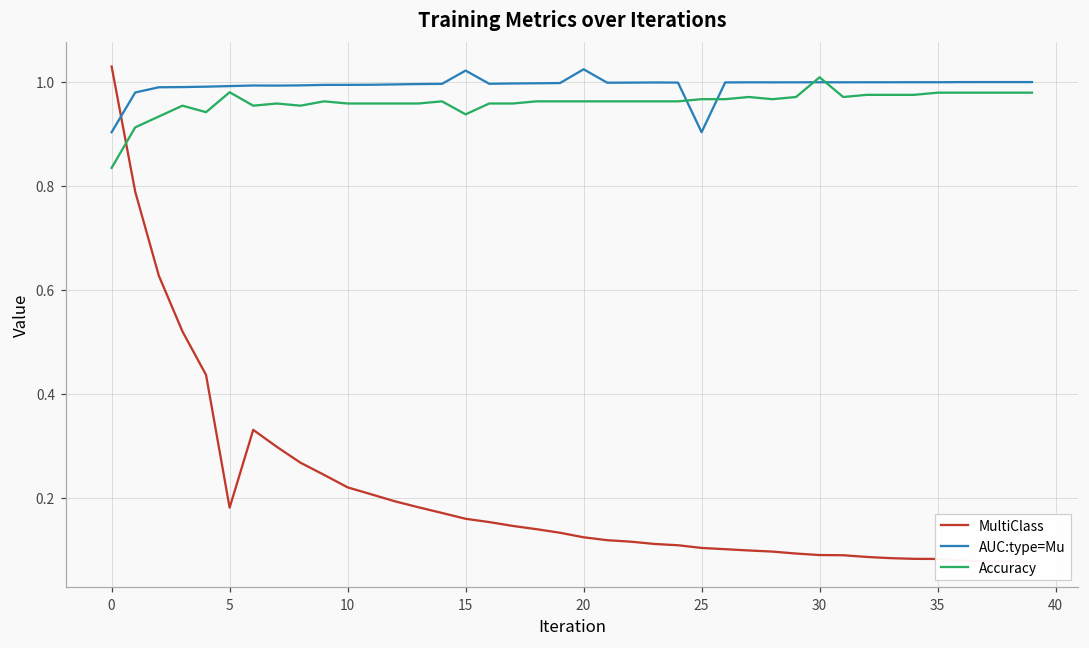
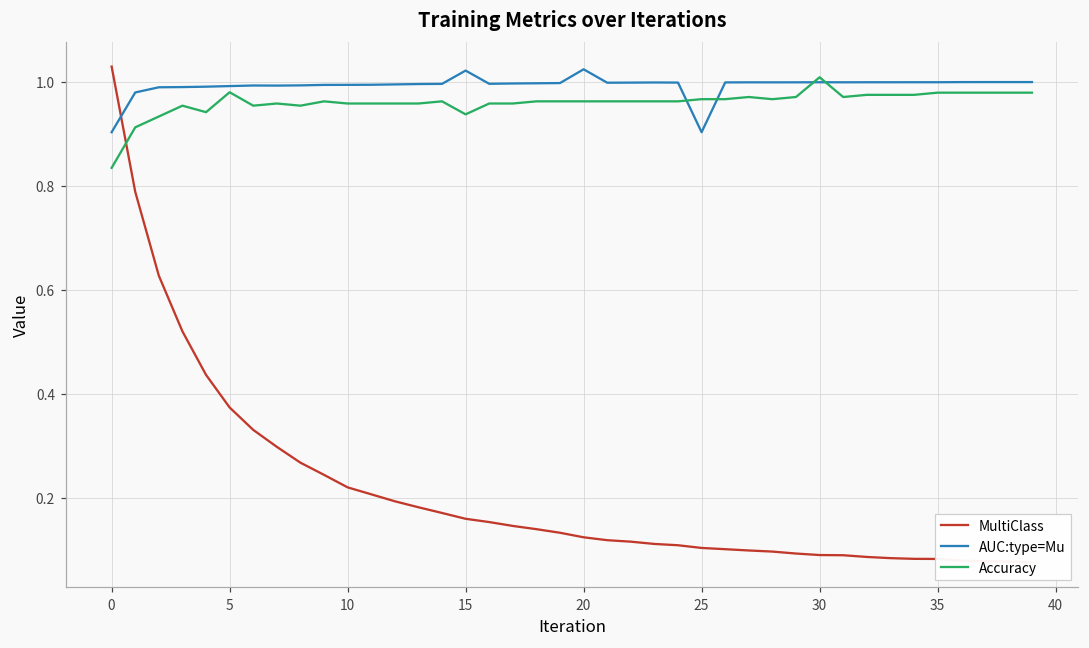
  {
    "MultiClass": {
      "0": 1.03,
-     "5": 0.18,
+     "5": 0.37,
      "10": 0.22,
      "15": 0.16,
      "20": 0.12,
      "25": 0.10,
      "30": 0.09
    },
    "AUC:type=Mu": {
      "0": 0.90,
      "5": 0.99,
      "10": 0.99,
      "15": 1.02,
      "20": 1.02,
      "25": 0.90,
      "30": 1.00,
      "35": 1.00
    },
    "Accuracy": {
      "0": 0.83,
      "5": 0.98,
      "10": 0.96,
      "15": 0.94,
      "20": 0.96,
      "25": 0.97,
      "30": 1.01,
      "35": 0.98
    }
  }
